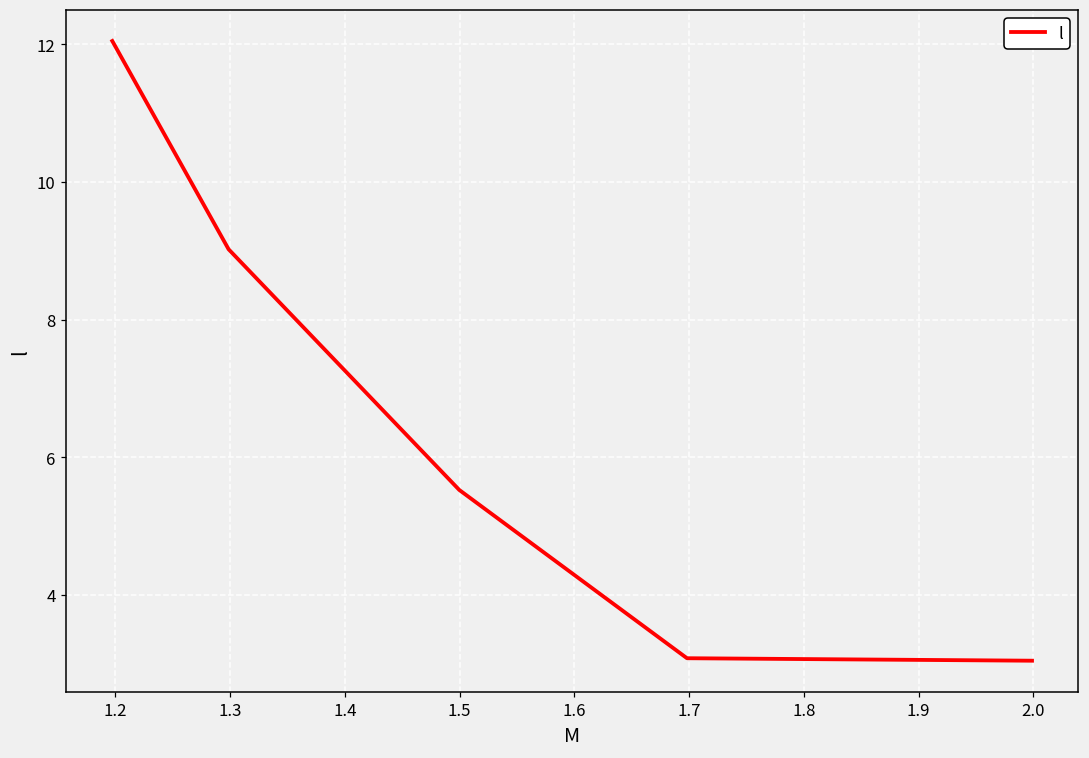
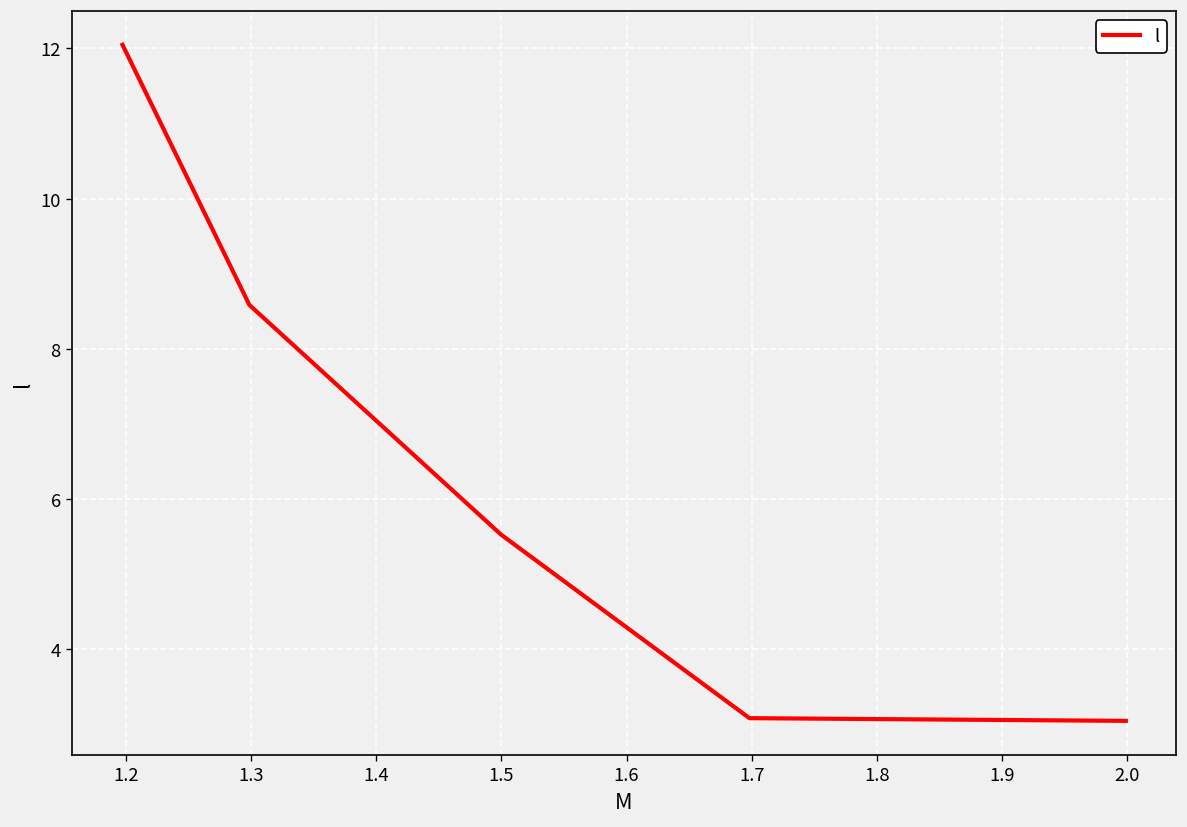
  {
-   "1.3": 9.0,
+   "1.3": 8.6,
    "1.5": 5.5,
    "1.7": 3.1,
    "2.0": 3.0
  }
